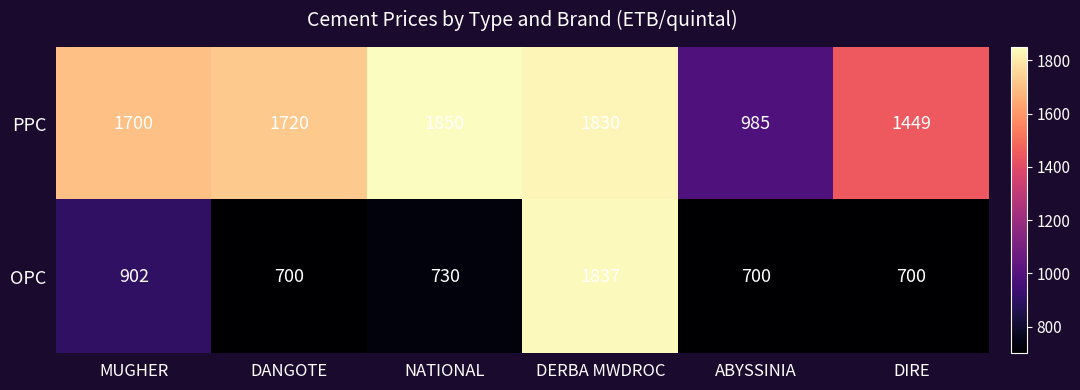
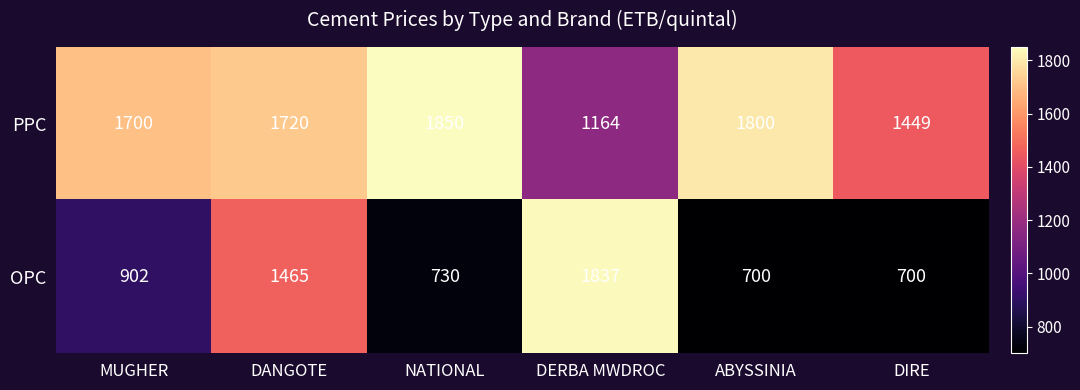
  {
    "PPC": {
      "MUGHER": 1700,
      "DANGOTE": 1720,
      "NATIONAL": 1850,
-     "DERBA MWDROC": 1830,
-     "ABYSSINIA": 985,
+     "DERBA MWDROC": 1164,
+     "ABYSSINIA": 1800,
      "DIRE": 1449
    },
    "OPC": {
      "MUGHER": 902,
-     "DANGOTE": 700,
+     "DANGOTE": 1465,
      "NATIONAL": 730,
      "DERBA MWDROC": 1837,
      "ABYSSINIA": 700,
      "DIRE": 700
    }
  }
